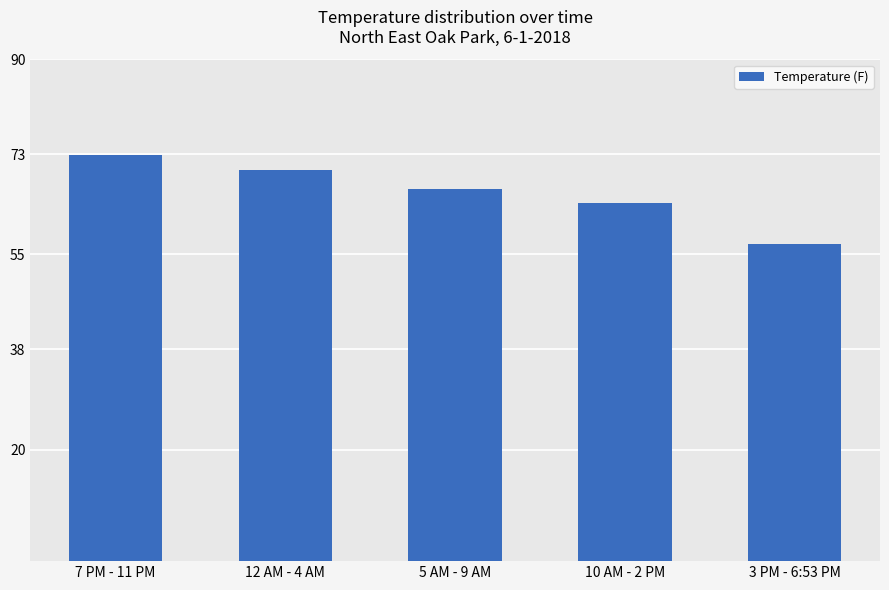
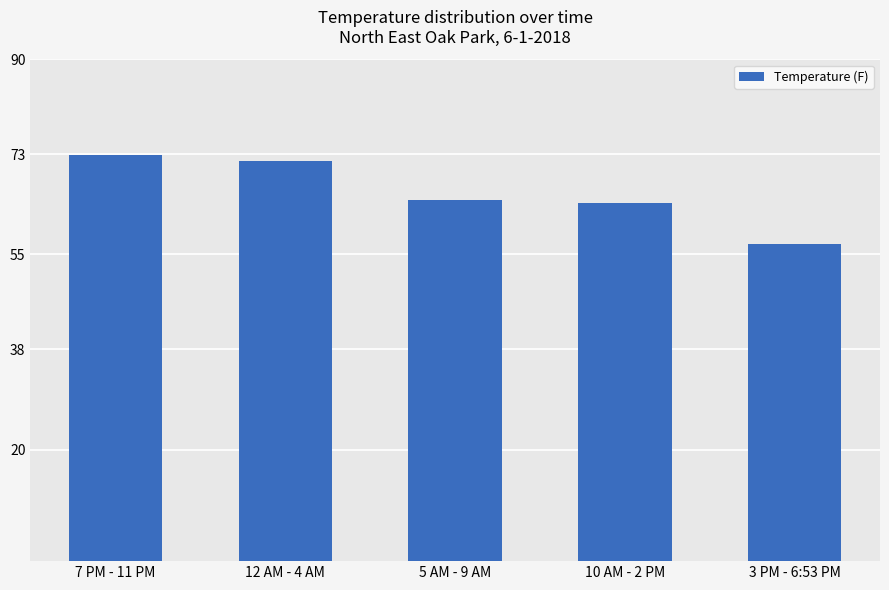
  {
    "7 PM - 11 PM": 73,
-   "12 AM - 4 AM": 70,
-   "5 AM - 9 AM": 67,
+   "12 AM - 4 AM": 72,
+   "5 AM - 9 AM": 65,
    "10 AM - 2 PM": 64,
    "3 PM - 6:53 PM": 57
  }
